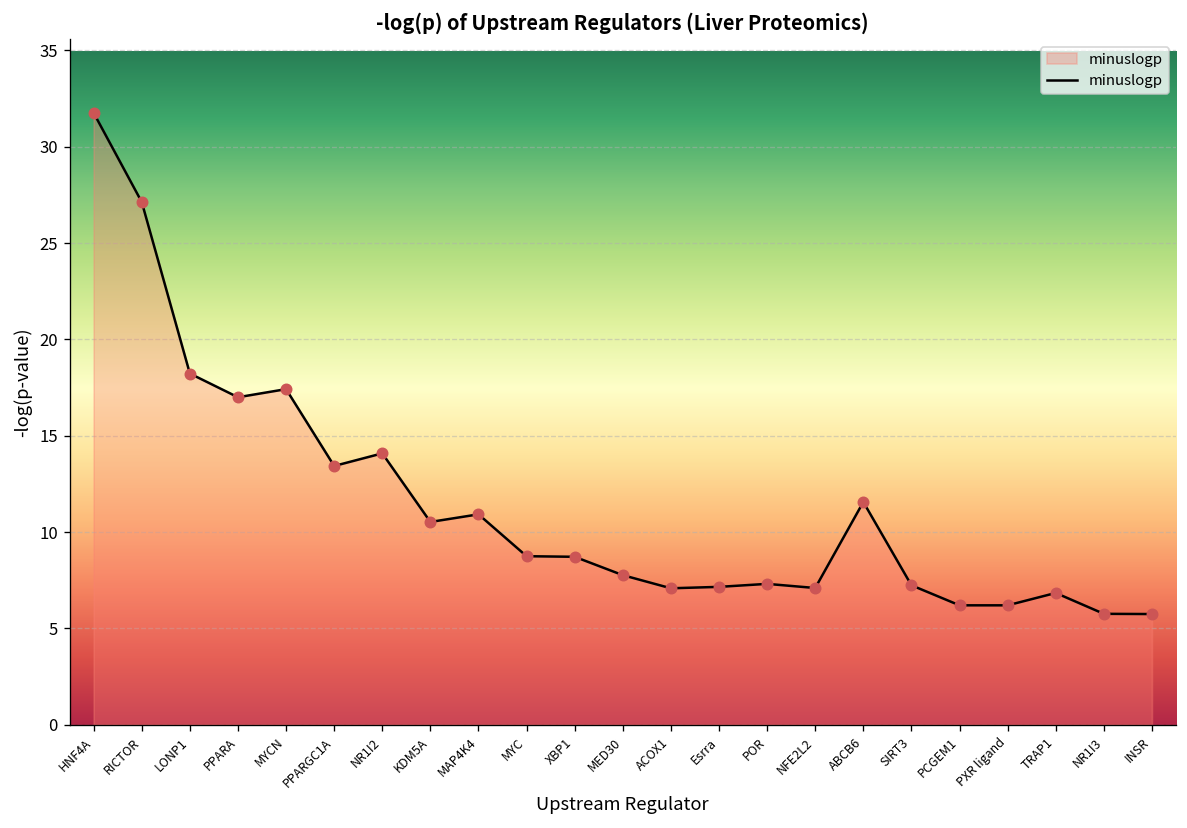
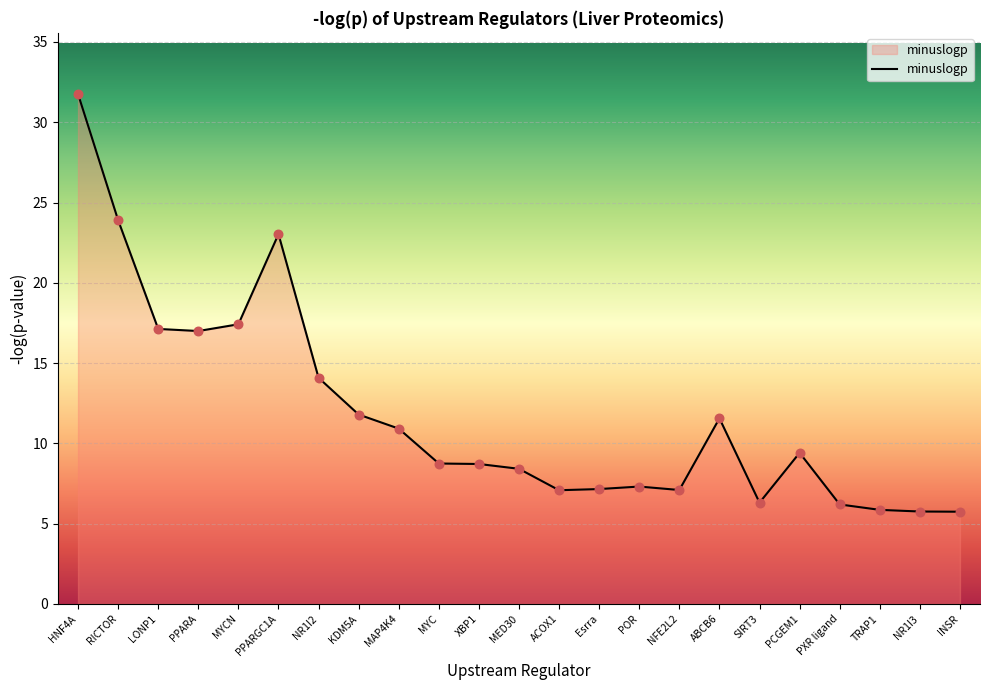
  {
    "HNF4A": 31.8,
-   "RICTOR": 27.1,
-   "LONP1": 18.2,
+   "RICTOR": 23.9,
+   "LONP1": 17.1,
    "PPARA": 17.0,
    "MYCN": 17.4,
-   "PPARGC1A": 13.4,
+   "PPARGC1A": 23.0,
    "NR1I2": 14.1,
-   "KDM5A": 10.5,
+   "KDM5A": 11.8,
    "MAP4K4": 10.9,
    "MYC": 8.7,
    "XBP1": 8.7,
-   "MED30": 7.8,
+   "MED30": 8.4,
    "ACOX1": 7.1,
    "Esrra": 7.2,
    "POR": 7.3,
    "NFE2L2": 7.1,
    "ABCB6": 11.6,
-   "SIRT3": 7.2,
-   "PCGEM1": 6.2,
+   "SIRT3": 6.3,
+   "PCGEM1": 9.4,
    "PXR ligand": 6.2,
-   "TRAP1": 6.8,
+   "TRAP1": 5.9,
    "NR1I3": 5.8,
    "INSR": 5.7
  }
